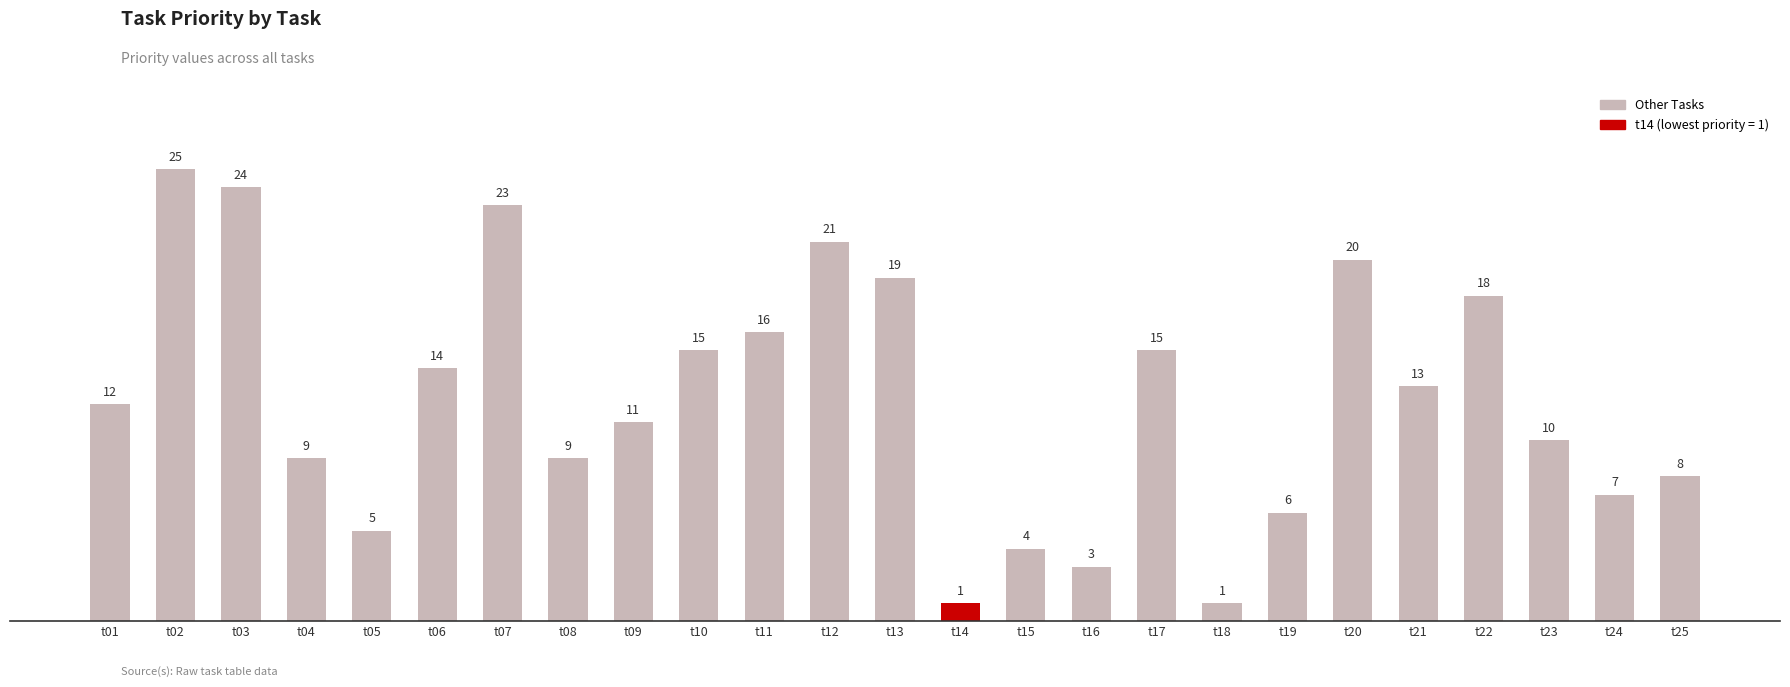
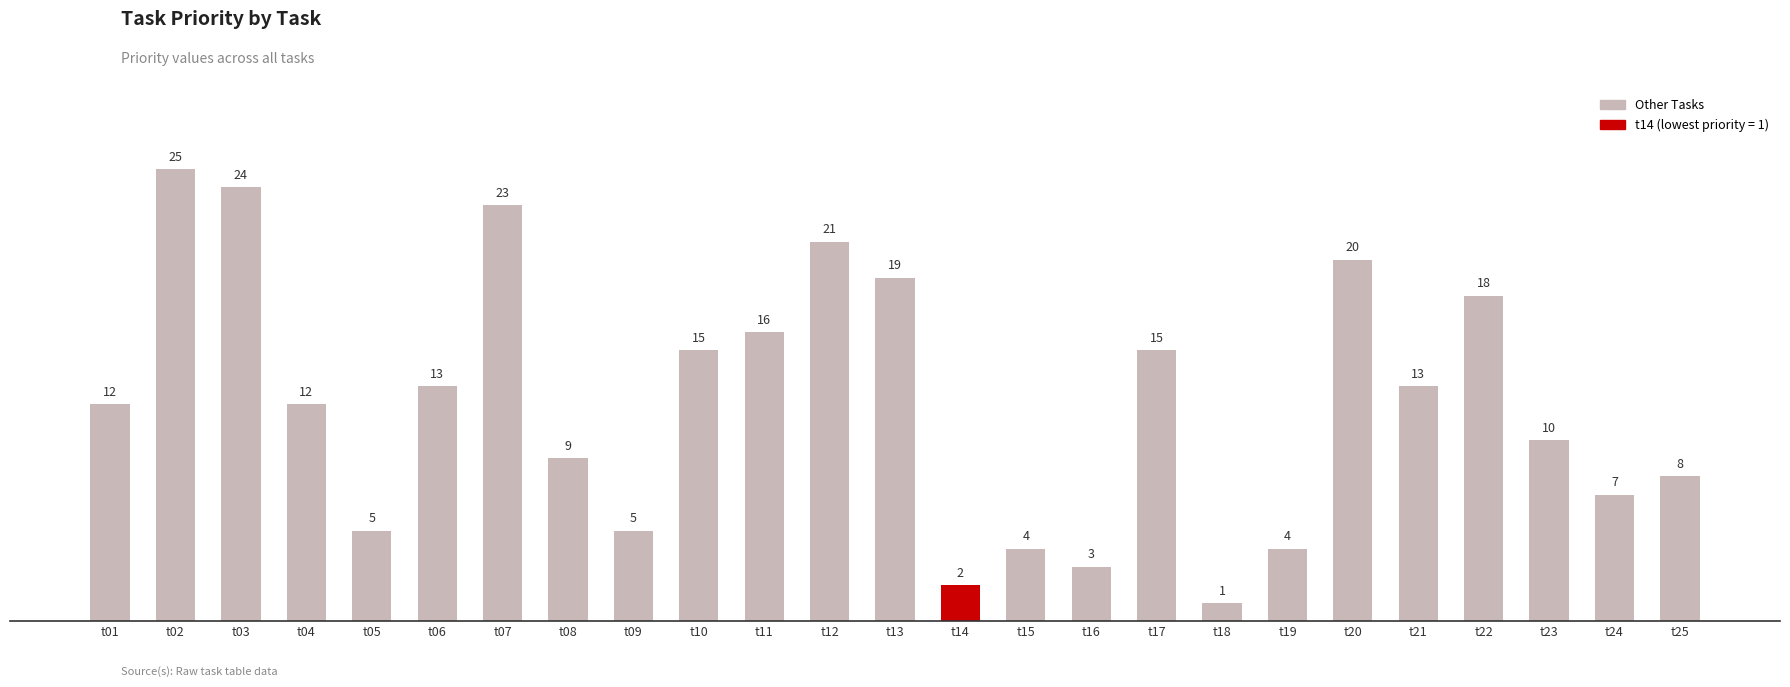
  {
    "t01": 12,
    "t02": 25,
    "t03": 24,
-   "t04": 9,
+   "t04": 12,
    "t05": 5,
-   "t06": 14,
+   "t06": 13,
    "t07": 23,
    "t08": 9,
-   "t09": 11,
+   "t09": 5,
    "t10": 15,
    "t11": 16,
    "t12": 21,
    "t13": 19,
-   "t14": 1,
+   "t14": 2,
    "t15": 4,
    "t16": 3,
    "t17": 15,
    "t18": 1,
-   "t19": 6,
+   "t19": 4,
    "t20": 20,
    "t21": 13,
    "t22": 18,
    "t23": 10,
    "t24": 7,
    "t25": 8
  }
